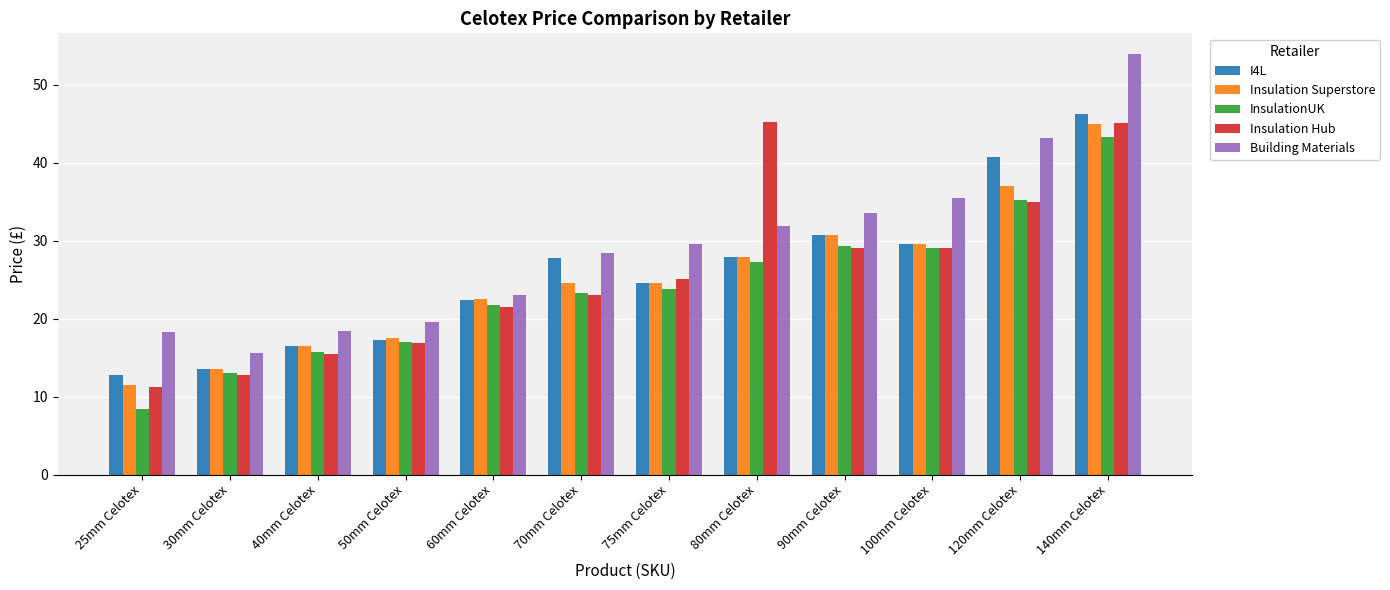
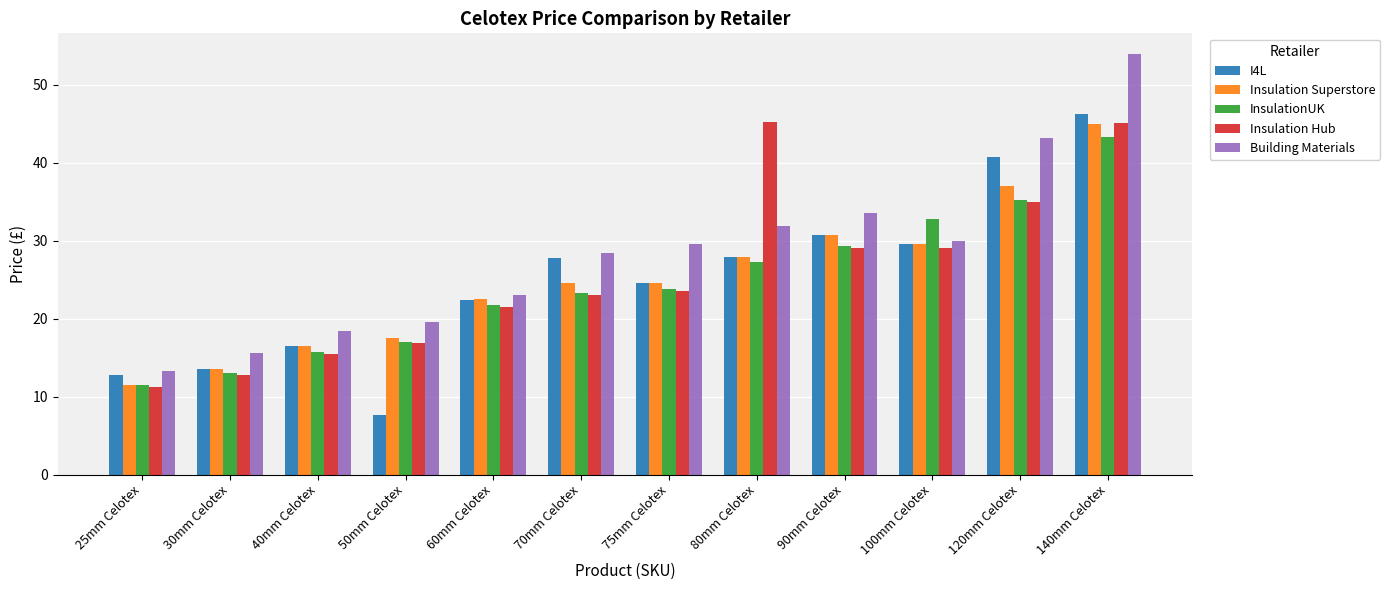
  {
    "I4L": {
      "25mm Celotex": 13,
      "30mm Celotex": 14,
      "40mm Celotex": 17,
-     "50mm Celotex": 17,
+     "50mm Celotex": 8,
      "60mm Celotex": 22,
      "70mm Celotex": 28,
      "75mm Celotex": 25,
      "80mm Celotex": 28,
      "90mm Celotex": 31,
      "100mm Celotex": 30,
      "120mm Celotex": 41,
      "140mm Celotex": 46
    },
    "Insulation Superstore": {
      "25mm Celotex": 12,
      "30mm Celotex": 14,
      "40mm Celotex": 17,
      "50mm Celotex": 18,
      "60mm Celotex": 23,
      "70mm Celotex": 25,
      "75mm Celotex": 25,
      "80mm Celotex": 28,
      "90mm Celotex": 31,
      "100mm Celotex": 30,
      "120mm Celotex": 37,
      "140mm Celotex": 45
    },
    "InsulationUK": {
-     "25mm Celotex": 8,
+     "25mm Celotex": 11,
      "30mm Celotex": 13,
      "40mm Celotex": 16,
      "50mm Celotex": 17,
      "60mm Celotex": 22,
      "70mm Celotex": 23,
      "75mm Celotex": 24,
      "80mm Celotex": 27,
      "90mm Celotex": 29,
-     "100mm Celotex": 29,
+     "100mm Celotex": 33,
      "120mm Celotex": 35,
      "140mm Celotex": 43
    },
    "Insulation Hub": {
      "25mm Celotex": 11,
      "30mm Celotex": 13,
      "40mm Celotex": 15,
      "50mm Celotex": 17,
      "60mm Celotex": 21,
      "70mm Celotex": 23,
-     "75mm Celotex": 25,
+     "75mm Celotex": 23,
      "80mm Celotex": 45,
      "90mm Celotex": 29,
      "100mm Celotex": 29,
      "120mm Celotex": 35,
      "140mm Celotex": 45
    },
    "Building Materials": {
-     "25mm Celotex": 18,
+     "25mm Celotex": 13,
      "30mm Celotex": 16,
      "40mm Celotex": 18,
      "50mm Celotex": 20,
      "60mm Celotex": 23,
      "70mm Celotex": 28,
      "75mm Celotex": 30,
      "80mm Celotex": 32,
      "90mm Celotex": 34,
-     "100mm Celotex": 35,
+     "100mm Celotex": 30,
      "120mm Celotex": 43,
      "140mm Celotex": 54
    }
  }
